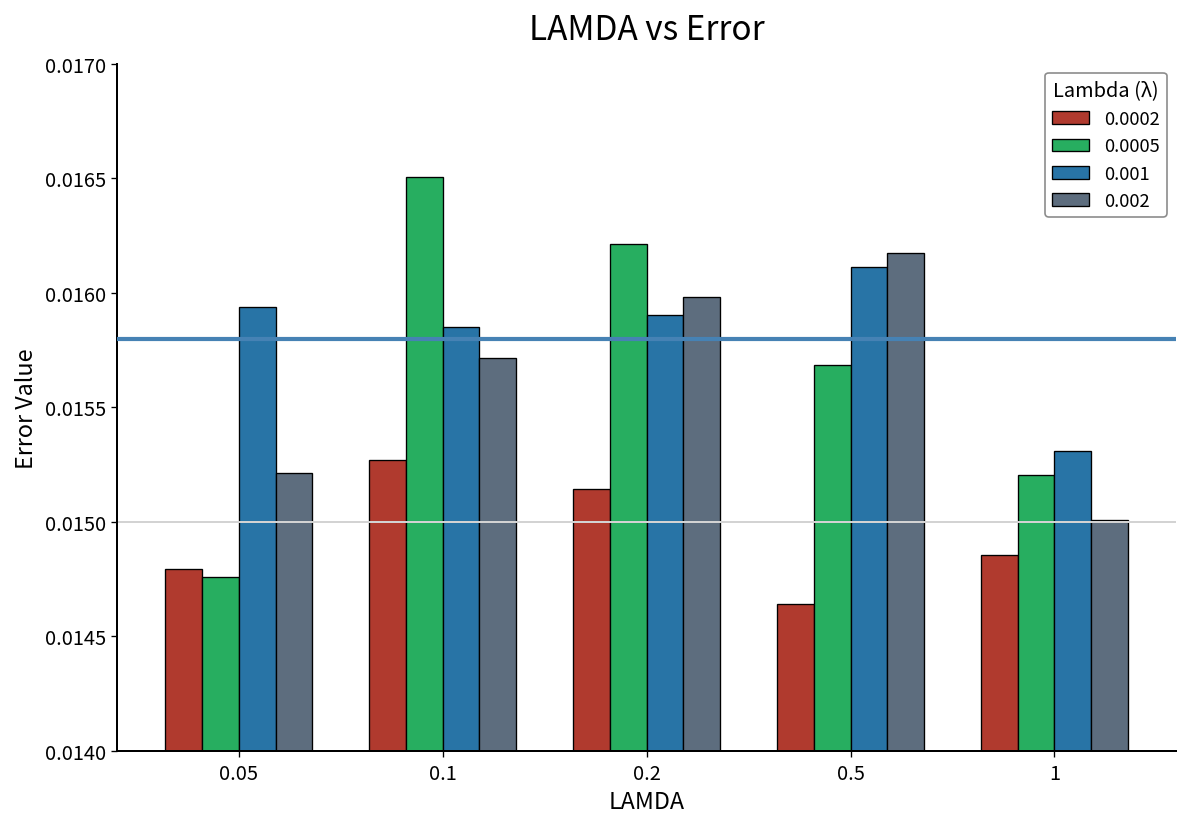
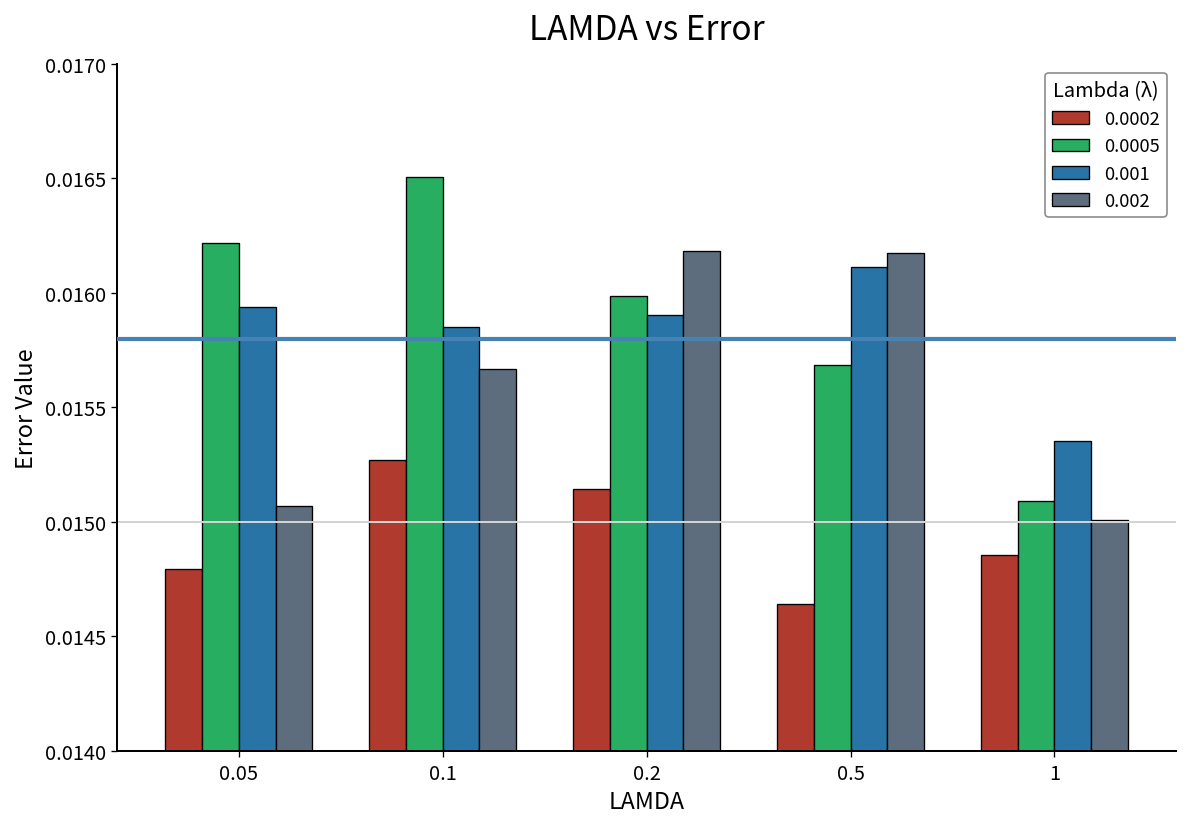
  {
    "0.0002": {
      "0.05": 0.01479,
      "0.1": 0.01527,
      "0.2": 0.01514,
      "0.5": 0.01464,
      "1": 0.01485
    },
    "0.0005": {
-     "0.05": 0.01476,
+     "0.05": 0.01622,
      "0.1": 0.01650,
-     "0.2": 0.01621,
+     "0.2": 0.01599,
      "0.5": 0.01569,
-     "1": 0.01521
+     "1": 0.01509
    },
    "0.001": {
      "0.05": 0.01594,
      "0.1": 0.01585,
      "0.2": 0.01590,
      "0.5": 0.01611,
-     "1": 0.01531
+     "1": 0.01535
    },
    "0.002": {
-     "0.05": 0.01521,
-     "0.1": 0.01572,
-     "0.2": 0.01598,
+     "0.05": 0.01507,
+     "0.1": 0.01567,
+     "0.2": 0.01618,
      "0.5": 0.01617,
      "1": 0.01501
    }
  }
